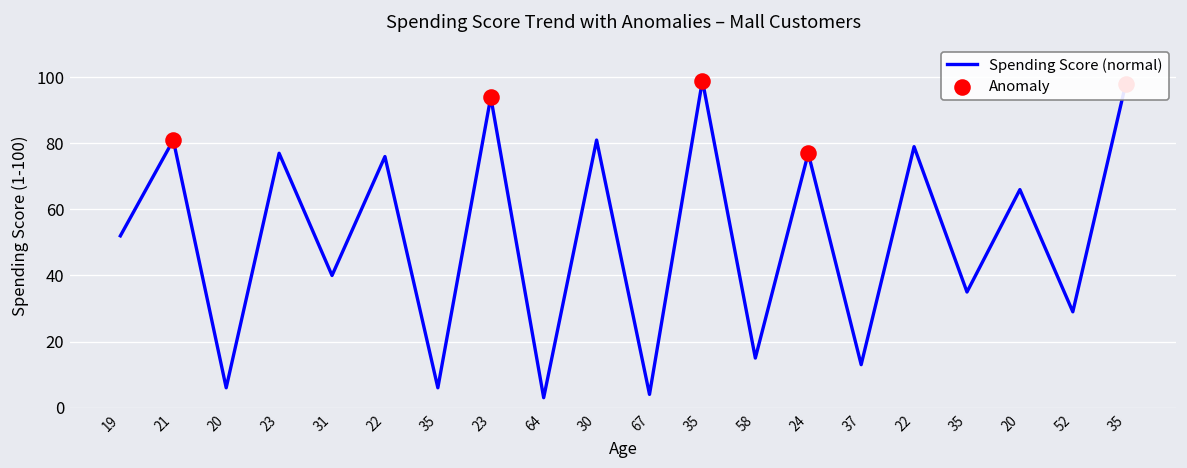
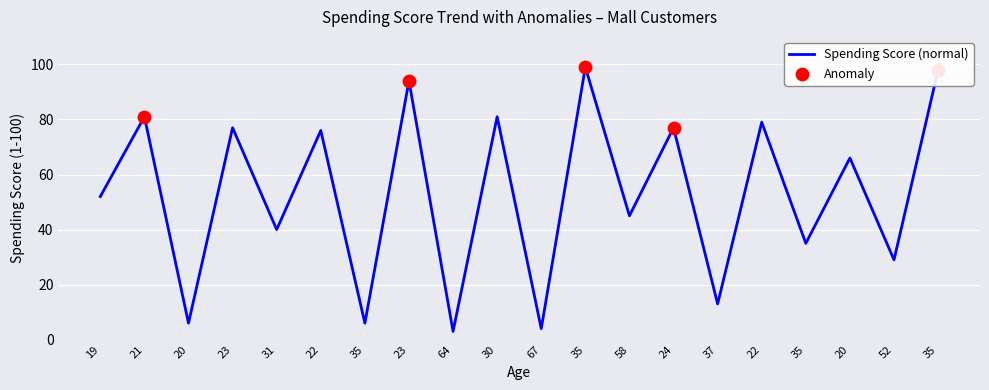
  {
    "Spending Score (normal)": {
      "19": 52,
      "31": 40,
      "64": 3,
      "30": 81,
      "67": 4,
-     "58": 15,
+     "58": 45,
      "37": 13,
      "52": 29
    }
  }
